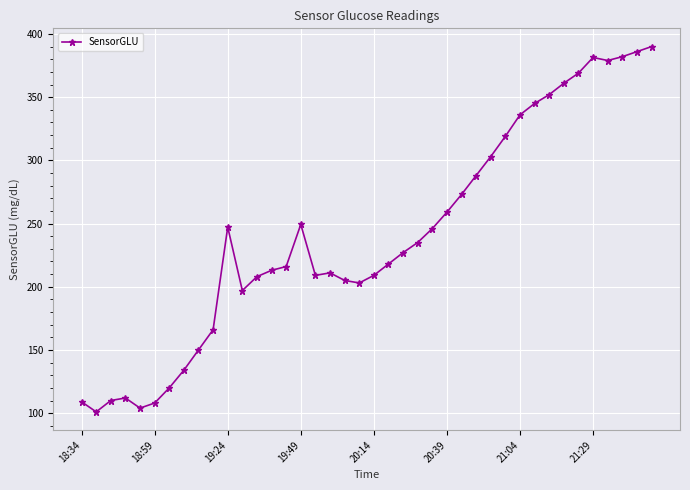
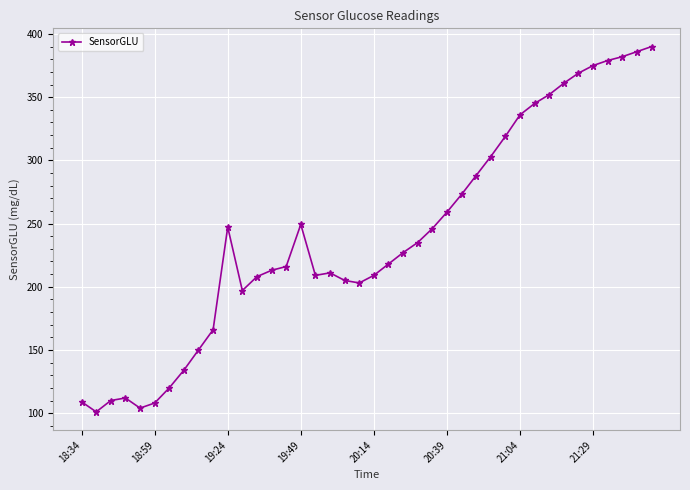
  {
    "18:34": 109,
    "18:59": 108,
    "19:24": 247,
    "19:49": 249,
    "20:14": 209,
    "20:39": 259,
    "21:04": 336,
-   "21:29": 381
+   "21:29": 375
  }
